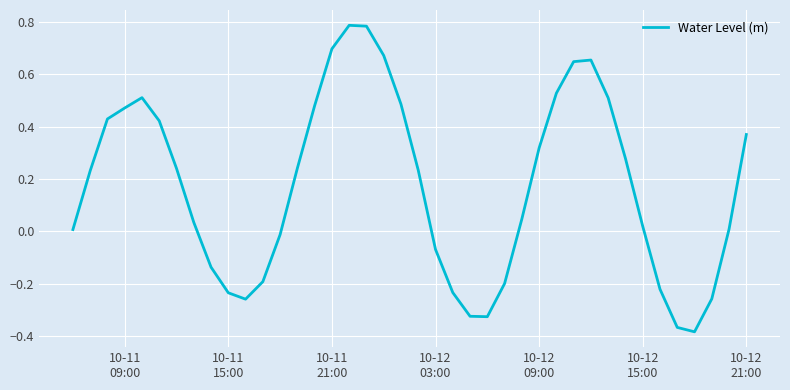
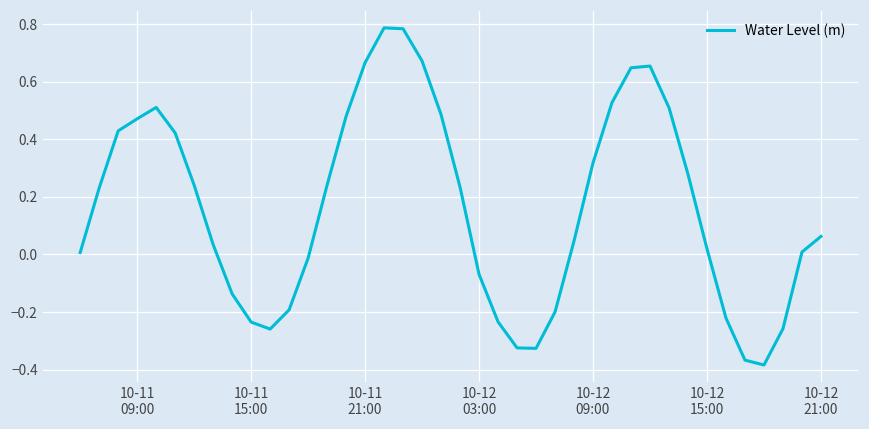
  {
    "10-11 09:00": 0.47,
    "10-11 15:00": -0.23,
-   "10-11 21:00": 0.70,
+   "10-11 21:00": 0.67,
    "10-12 03:00": -0.07,
    "10-12 09:00": 0.32,
    "10-12 15:00": 0.02,
-   "10-12 21:00": 0.37
+   "10-12 21:00": 0.06
  }
